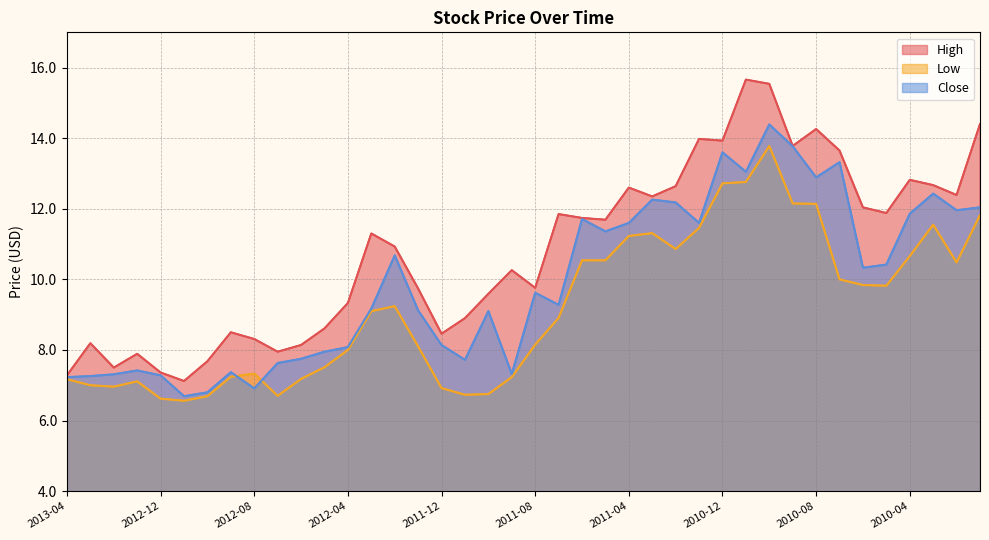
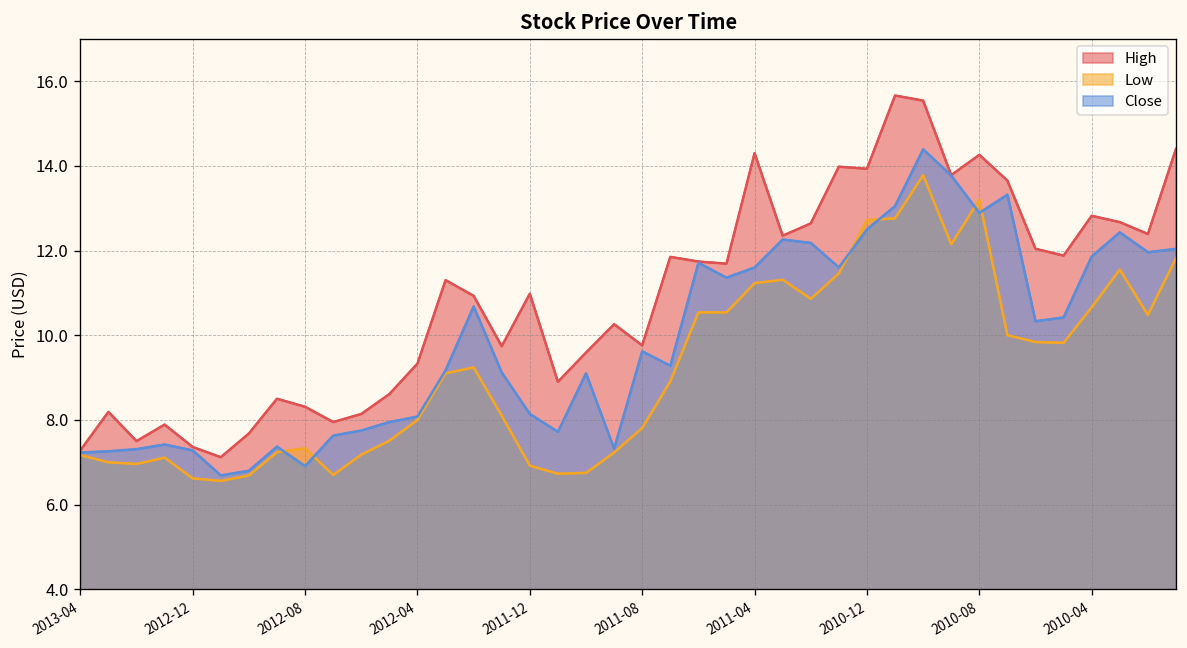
  {
    "High": {
      "2012-12": 7.4,
      "2012-08": 8.3,
      "2012-04": 9.3,
-     "2011-12": 8.5,
+     "2011-12": 11.0,
      "2011-08": 9.8,
-     "2011-04": 12.6,
+     "2011-04": 14.3,
      "2010-12": 13.9,
      "2010-08": 14.3,
      "2010-04": 12.8
    },
    "Low": {
      "2012-12": 6.6,
      "2012-08": 7.3,
      "2012-04": 8.0,
      "2011-12": 6.9,
-     "2011-08": 8.2,
+     "2011-08": 7.8,
      "2011-04": 11.2,
      "2010-12": 12.7,
-     "2010-08": 12.1,
+     "2010-08": 13.2,
      "2010-04": 10.7
    },
    "Close": {
      "2012-12": 7.3,
      "2012-08": 6.9,
      "2012-04": 8.1,
      "2011-12": 8.1,
      "2011-08": 9.6,
      "2011-04": 11.6,
-     "2010-12": 13.6,
+     "2010-12": 12.5,
      "2010-08": 12.9,
      "2010-04": 11.9
    }
  }
